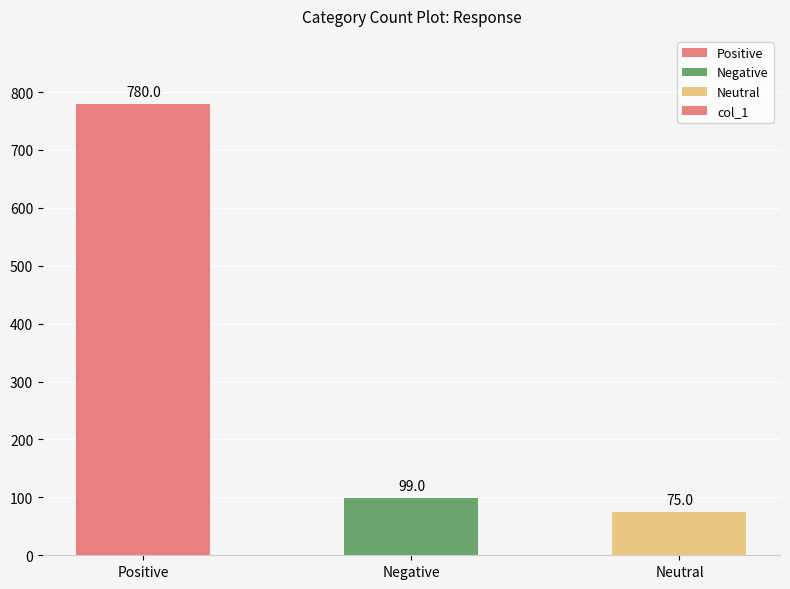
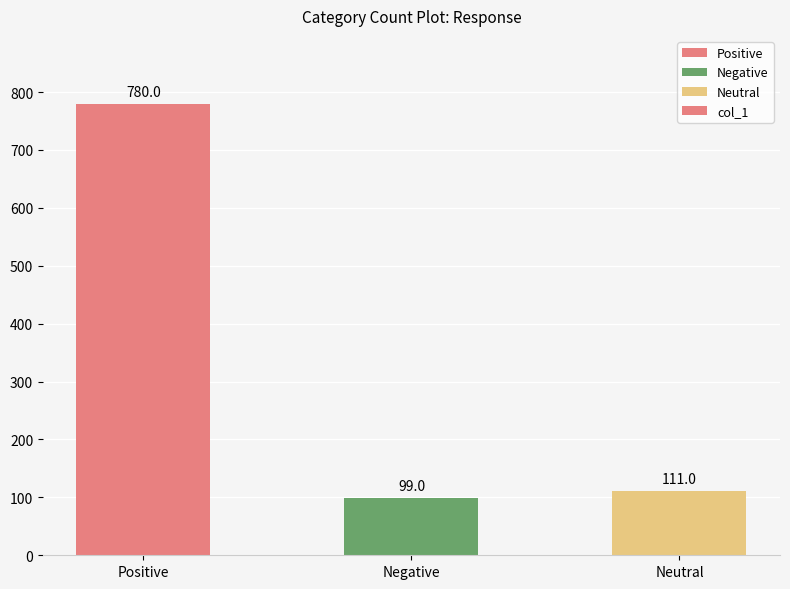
  {
    "Positive": 780.0,
    "Negative": 99.0,
-   "Neutral": 75.0
+   "Neutral": 111.0
  }
